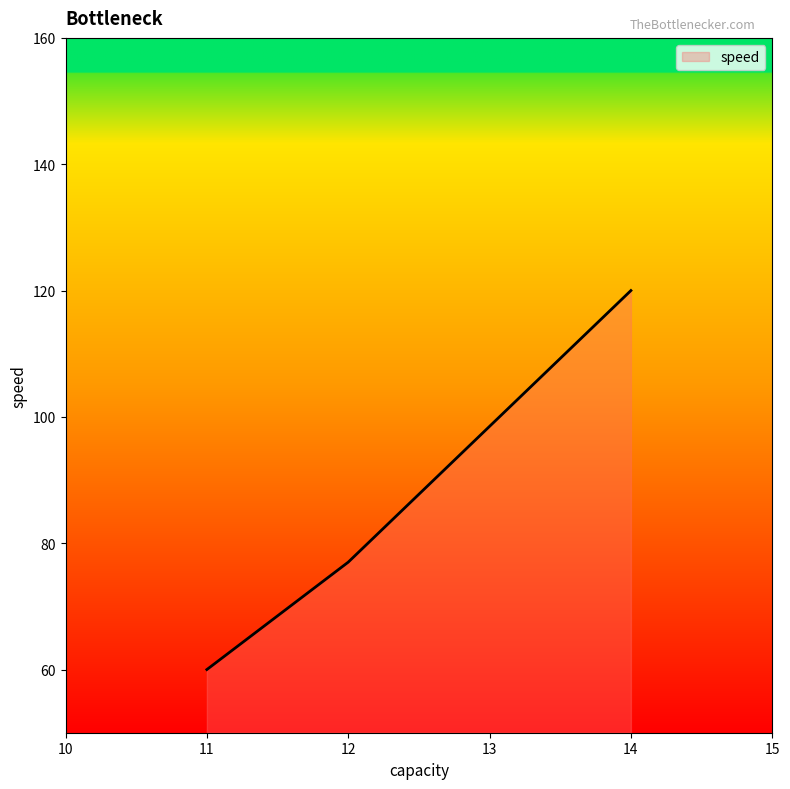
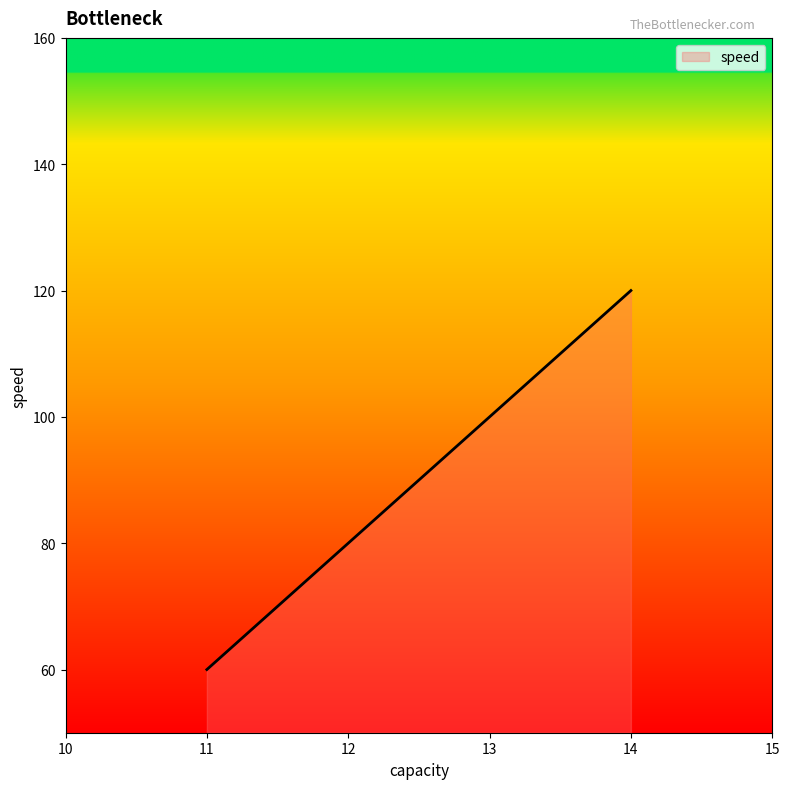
  {
    "11": 60,
-   "12": 77,
+   "12": 80,
    "14": 120
  }
